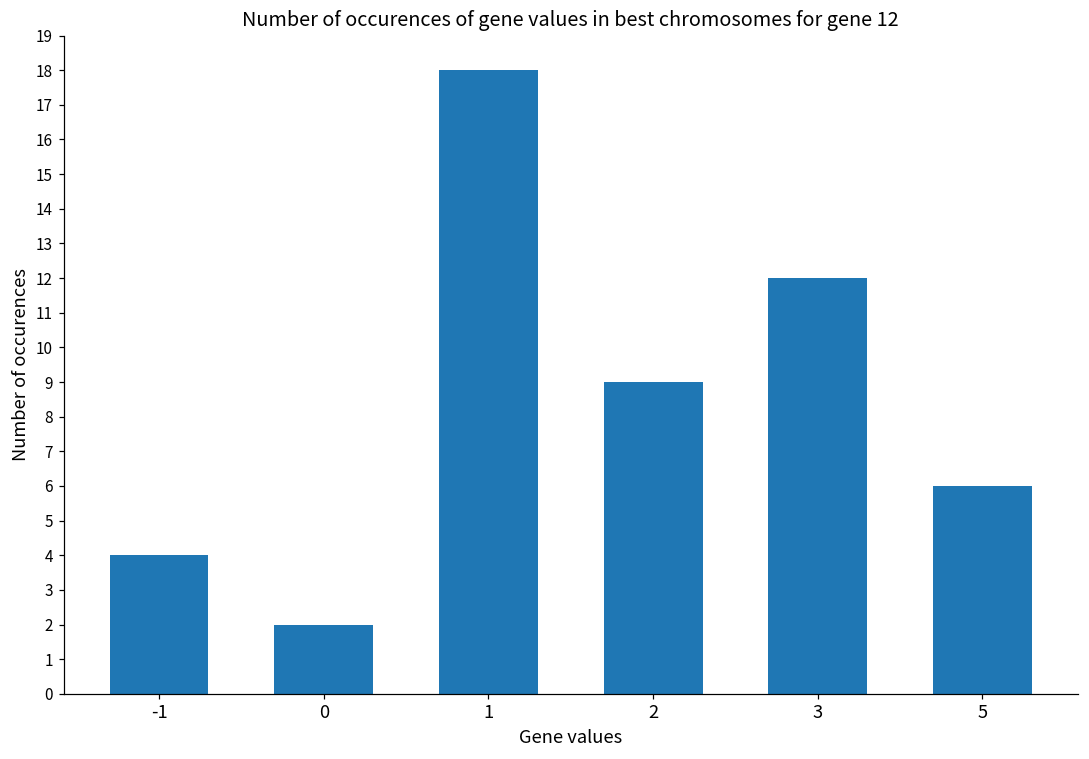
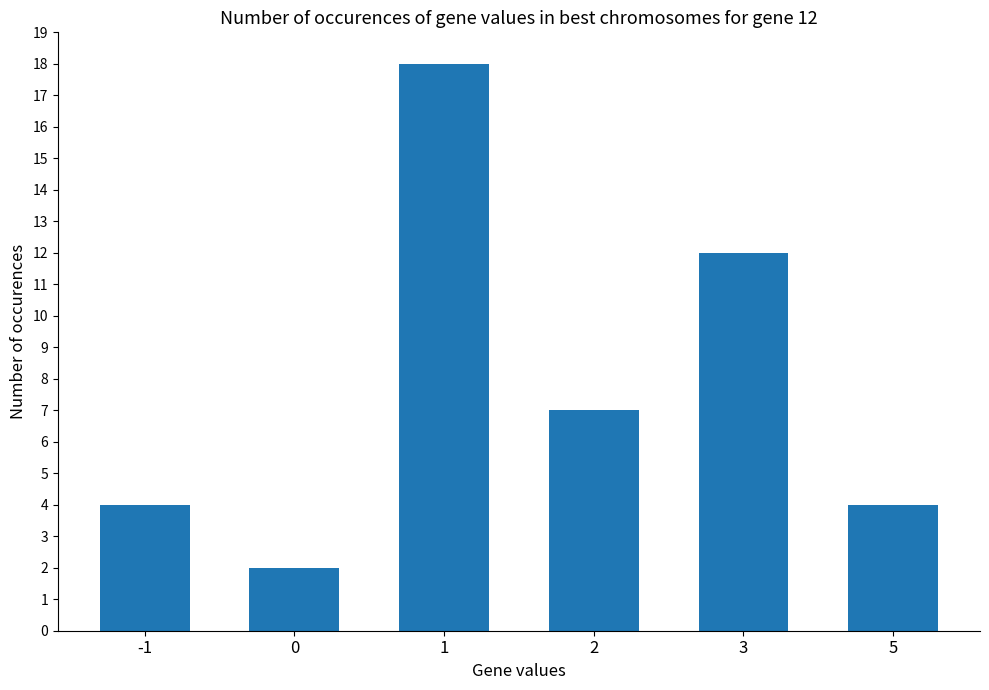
  {
    "-1": 4,
    "0": 2,
    "1": 18,
-   "2": 9,
+   "2": 7,
    "3": 12,
-   "5": 6
+   "5": 4
  }
